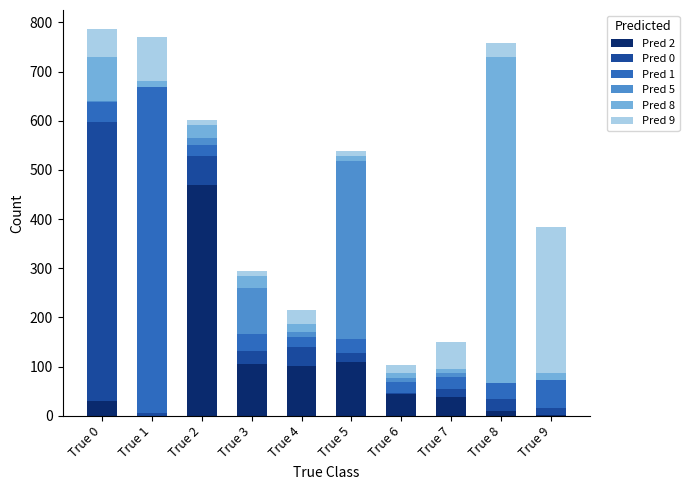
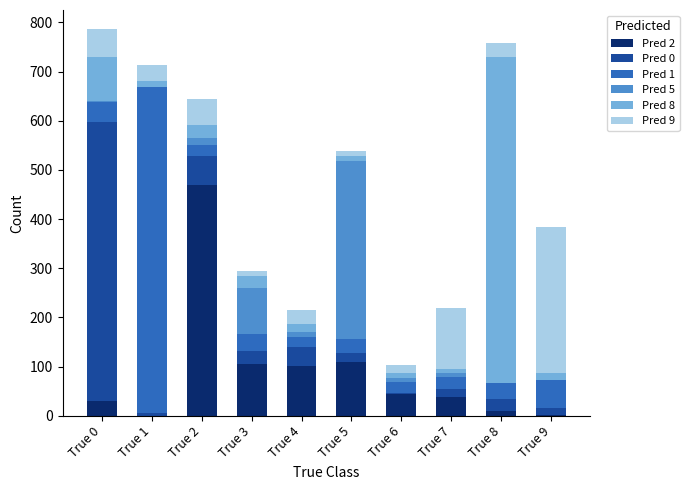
  {
    "Pred 9": {
      "True 0": 60,
-     "True 1": 90,
-     "True 2": 10,
+     "True 1": 30,
+     "True 2": 50,
      "True 3": 10,
      "True 4": 30,
      "True 5": 10,
      "True 6": 20,
-     "True 7": 50,
+     "True 7": 120,
      "True 8": 30,
      "True 9": 300
    }
  }
